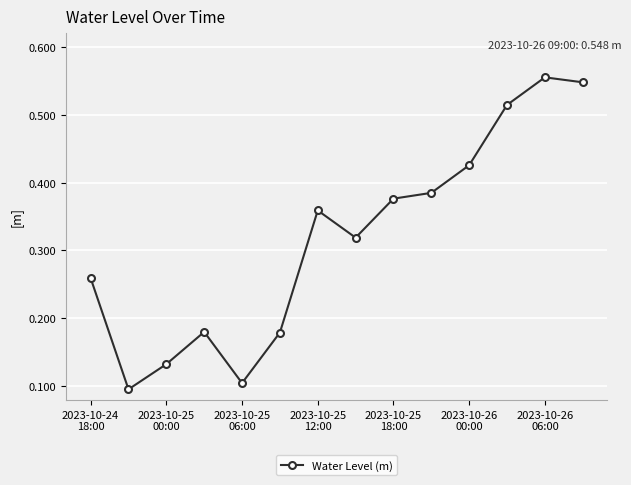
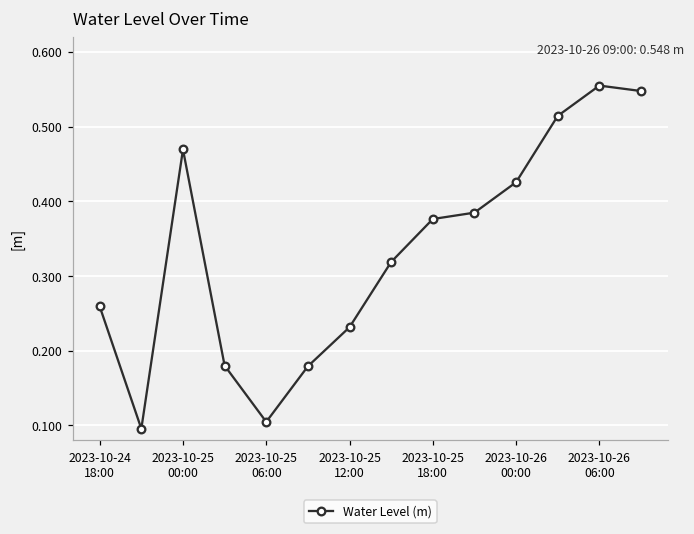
  {
    "2023-10-24 18:00": 0.26,
-   "2023-10-25 00:00": 0.13,
+   "2023-10-25 00:00": 0.47,
    "2023-10-25 06:00": 0.10,
-   "2023-10-25 12:00": 0.36,
+   "2023-10-25 12:00": 0.23,
    "2023-10-25 18:00": 0.38,
    "2023-10-26 00:00": 0.43,
    "2023-10-26 06:00": 0.55
  }
